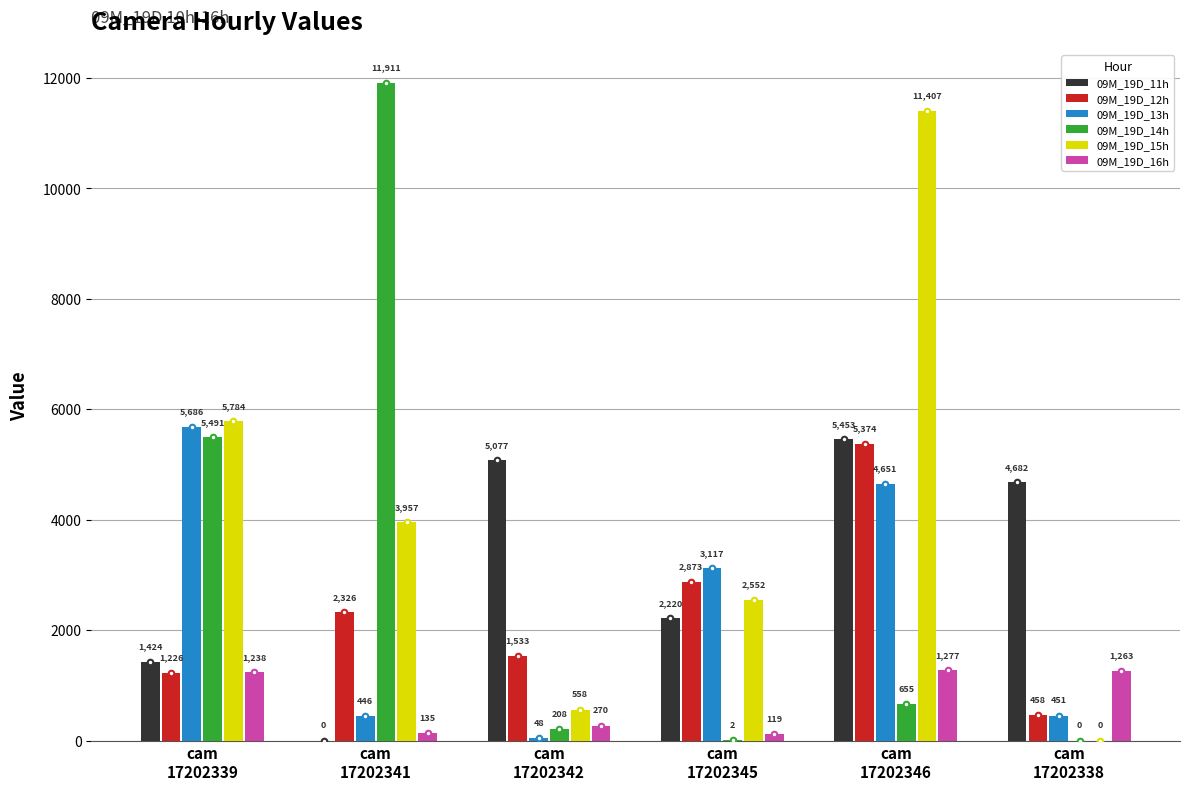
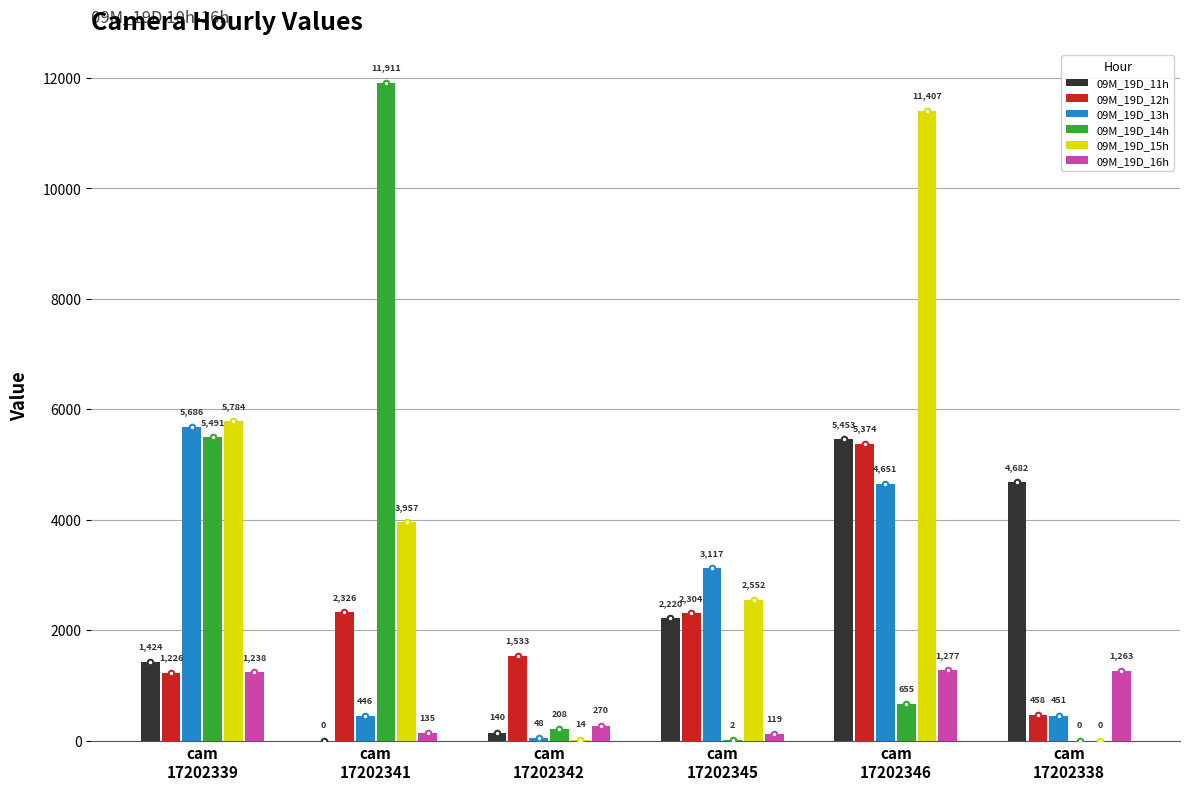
  {
    "09M_19D_11h": {
      "cam 17202339": "1,424",
      "cam 17202341": "0",
-     "cam 17202342": "5,077",
+     "cam 17202342": "140",
      "cam 17202345": "2,220",
      "cam 17202346": "5,453",
      "cam 17202338": "4,682"
    },
    "09M_19D_12h": {
      "cam 17202339": "1,226",
      "cam 17202341": "2,326",
      "cam 17202342": "1,533",
-     "cam 17202345": "2,873",
+     "cam 17202345": "2,304",
      "cam 17202346": "5,374",
      "cam 17202338": "458"
    },
    "09M_19D_13h": {
      "cam 17202339": "5,686",
      "cam 17202341": "446",
      "cam 17202342": "48",
      "cam 17202345": "3,117",
      "cam 17202346": "4,651",
      "cam 17202338": "451"
    },
    "09M_19D_14h": {
      "cam 17202339": "5,491",
      "cam 17202341": "11,911",
      "cam 17202342": "208",
      "cam 17202345": "2",
      "cam 17202346": "655",
      "cam 17202338": "0"
    },
    "09M_19D_15h": {
      "cam 17202339": "5,784",
      "cam 17202341": "3,957",
-     "cam 17202342": "558",
+     "cam 17202342": "14",
      "cam 17202345": "2,552",
      "cam 17202346": "11,407",
      "cam 17202338": "0"
    },
    "09M_19D_16h": {
      "cam 17202339": "1,238",
      "cam 17202341": "135",
      "cam 17202342": "270",
      "cam 17202345": "119",
      "cam 17202346": "1,277",
      "cam 17202338": "1,263"
    }
  }
